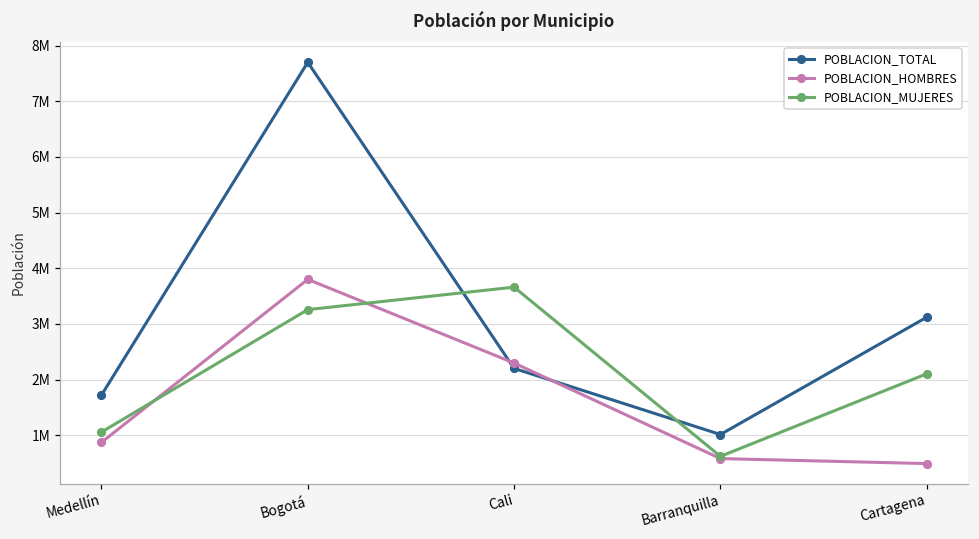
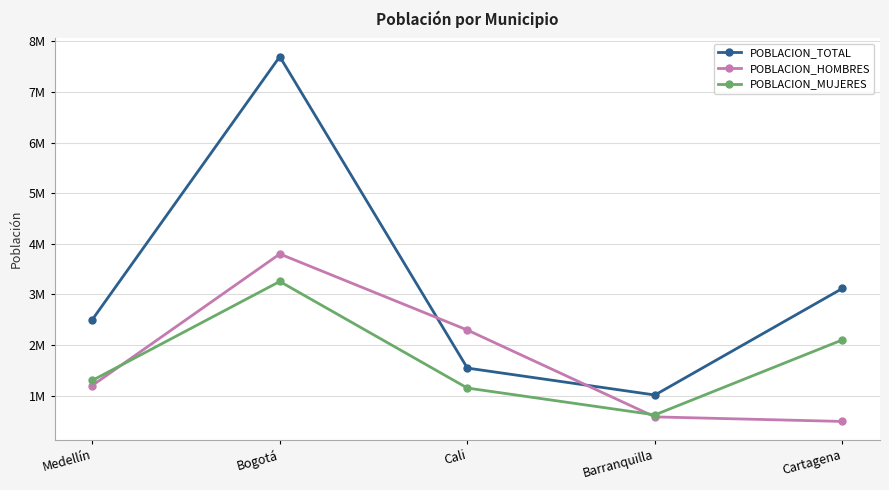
  {
    "POBLACION_TOTAL": {
-     "Medellín": 1700000,
+     "Medellín": 2500000,
      "Bogotá": 7700000,
-     "Cali": 2200000,
+     "Cali": 1500000,
      "Barranquilla": 1000000,
      "Cartagena": 3100000
    },
    "POBLACION_HOMBRES": {
-     "Medellín": 900000,
+     "Medellín": 1200000,
      "Bogotá": 3800000,
      "Cali": 2300000,
      "Cartagena": 500000
    },
    "POBLACION_MUJERES": {
-     "Medellín": 1100000,
+     "Medellín": 1300000,
      "Bogotá": 3300000,
-     "Cali": 3700000,
+     "Cali": 1200000,
      "Cartagena": 2100000
    }
  }
